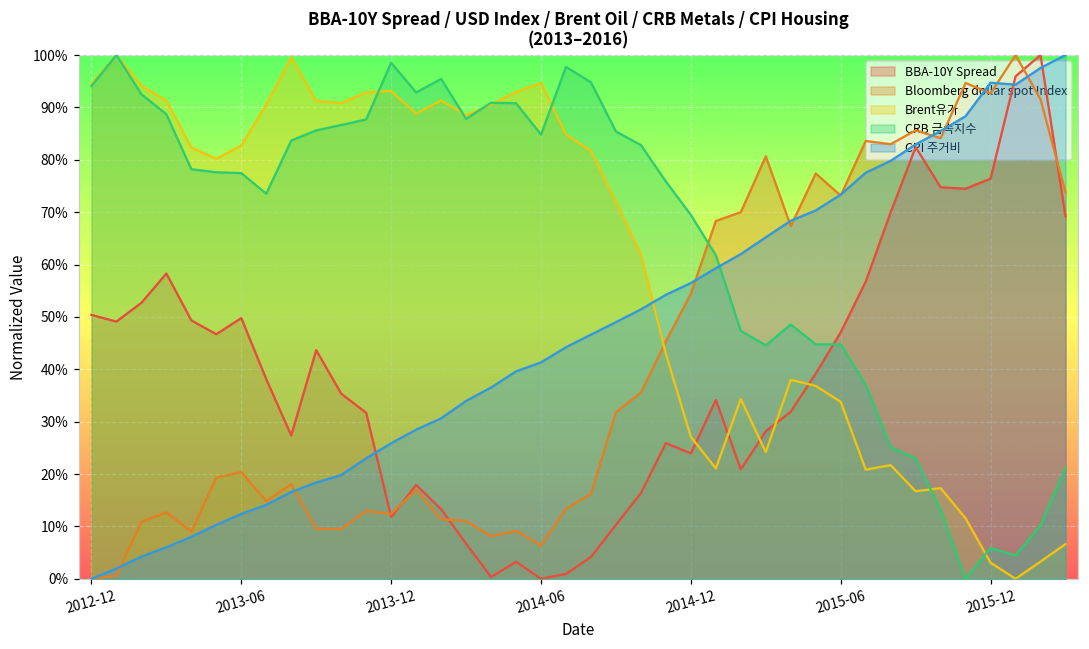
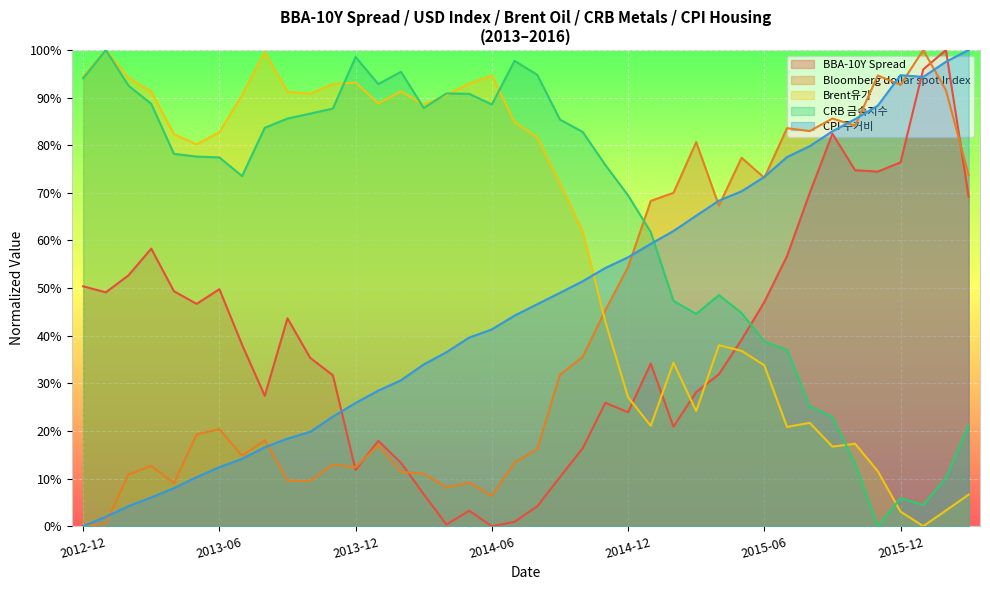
  {
    "CRB 금속지수": {
      "2013-06": "77%",
      "2013-12": "99%",
-     "2014-06": "85%",
+     "2014-06": "89%",
      "2014-12": "69%",
-     "2015-06": "45%",
+     "2015-06": "39%",
      "2015-12": "6%"
    },
    "CPI 주거비": {
      "2013-06": "12%",
      "2013-12": "26%",
      "2014-06": "41%",
      "2014-12": "56%"
    }
  }
